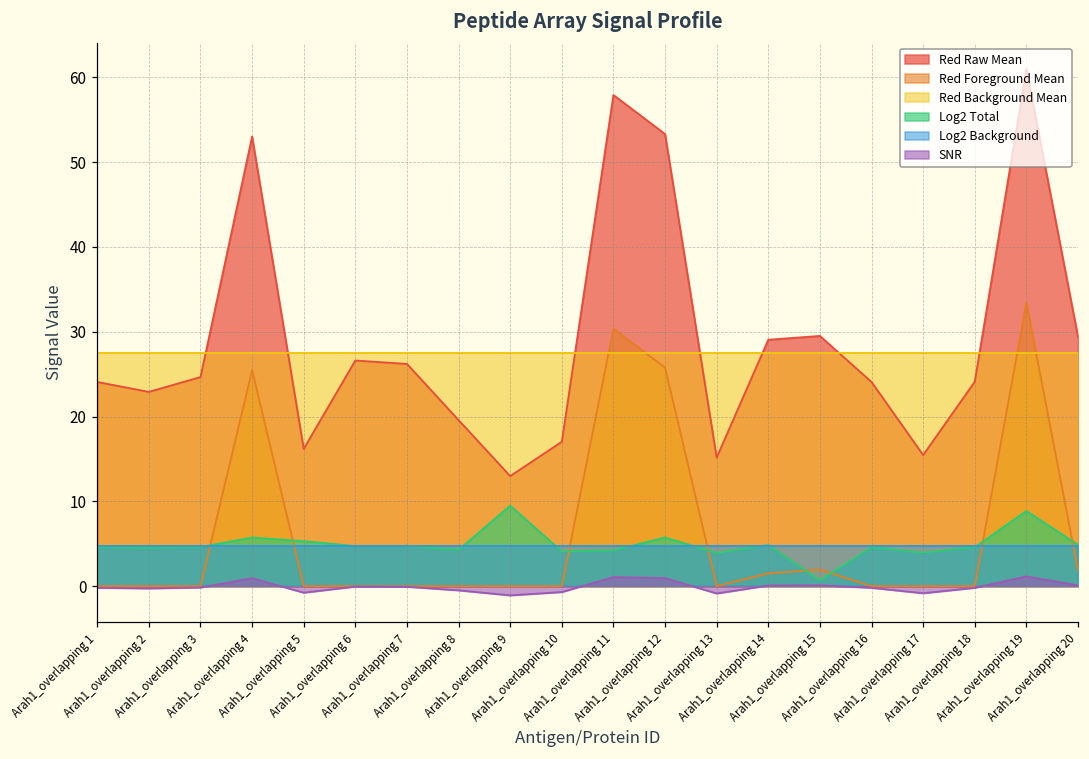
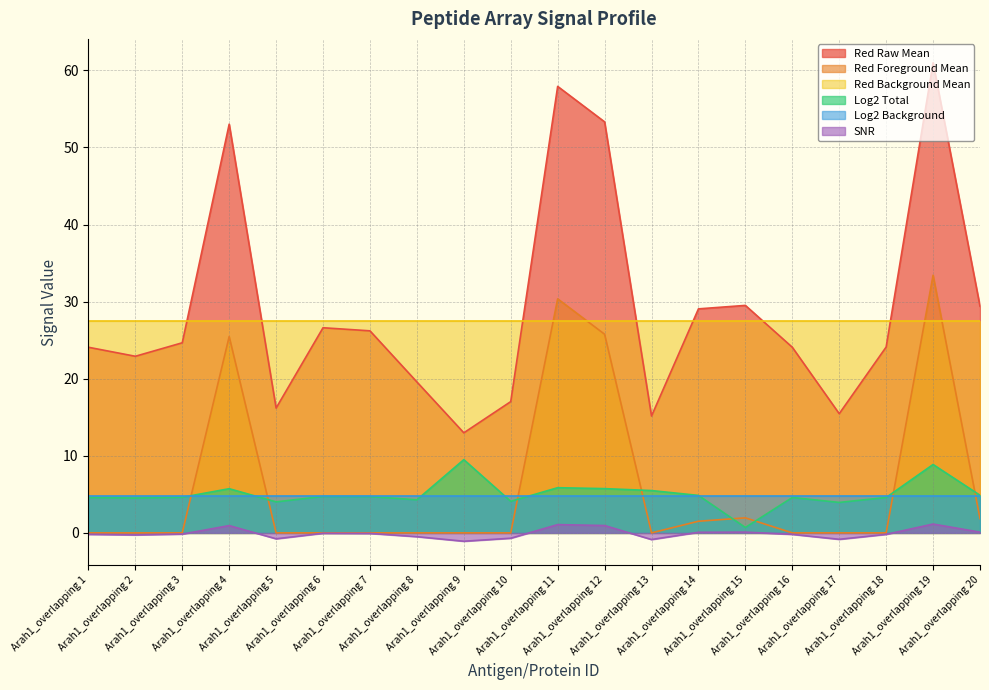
  {
    "Red Background Mean": {
      "Arah1_overlapping 1": 28,
      "Arah1_overlapping 2": 28,
      "Arah1_overlapping 3": 28,
      "Arah1_overlapping 4": 28,
      "Arah1_overlapping 5": 28,
      "Arah1_overlapping 6": 28,
      "Arah1_overlapping 7": 28,
      "Arah1_overlapping 8": 28,
      "Arah1_overlapping 9": 28,
      "Arah1_overlapping 10": 28,
      "Arah1_overlapping 11": 28,
      "Arah1_overlapping 12": 28,
      "Arah1_overlapping 13": 28,
      "Arah1_overlapping 14": 28,
      "Arah1_overlapping 15": 28,
      "Arah1_overlapping 16": 28,
      "Arah1_overlapping 17": 28,
      "Arah1_overlapping 18": 28,
      "Arah1_overlapping 19": 28,
      "Arah1_overlapping 20": 28
    },
    "Log2 Total": {
      "Arah1_overlapping 4": 6,
-     "Arah1_overlapping 5": 5,
+     "Arah1_overlapping 5": 4,
      "Arah1_overlapping 8": 4,
      "Arah1_overlapping 9": 10,
      "Arah1_overlapping 10": 4,
-     "Arah1_overlapping 11": 4,
+     "Arah1_overlapping 11": 6,
      "Arah1_overlapping 12": 6,
-     "Arah1_overlapping 13": 4,
+     "Arah1_overlapping 13": 5,
      "Arah1_overlapping 15": 1,
      "Arah1_overlapping 17": 4,
      "Arah1_overlapping 19": 9
    },
    "Log2 Background": {
      "Arah1_overlapping 4": 5,
      "Arah1_overlapping 5": 5,
      "Arah1_overlapping 8": 5,
      "Arah1_overlapping 9": 5,
      "Arah1_overlapping 10": 5,
      "Arah1_overlapping 11": 5,
      "Arah1_overlapping 12": 5,
      "Arah1_overlapping 13": 5,
      "Arah1_overlapping 15": 5,
      "Arah1_overlapping 17": 5,
      "Arah1_overlapping 19": 5
    }
  }
